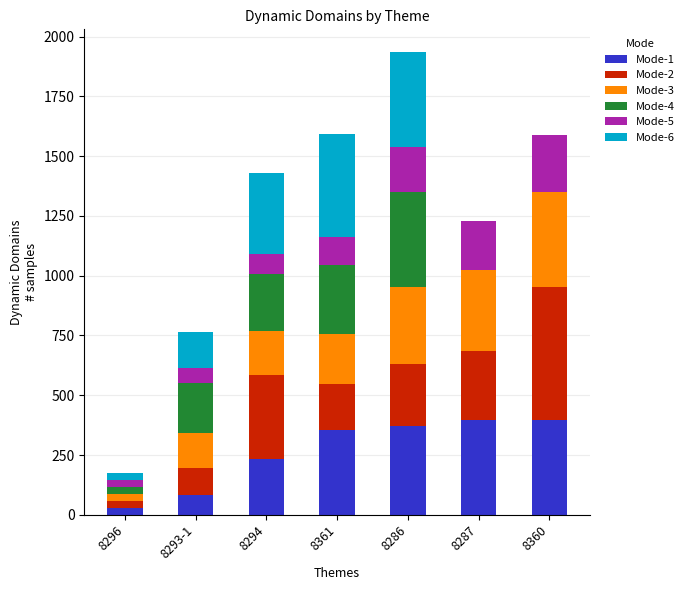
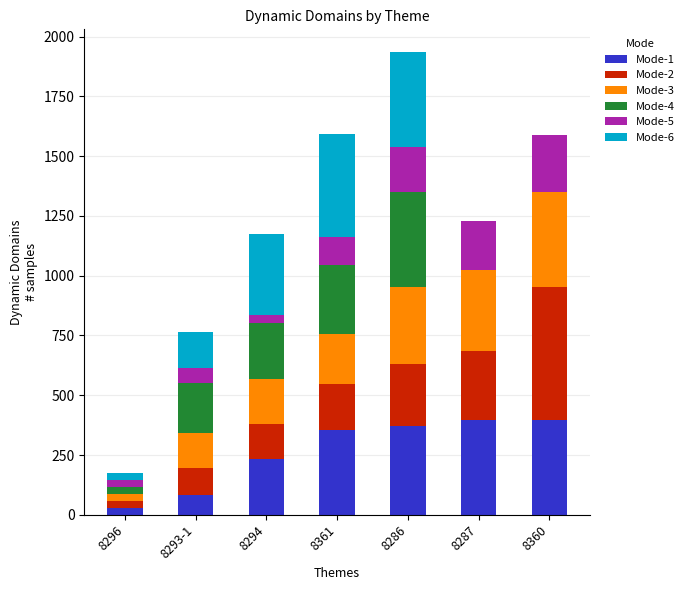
  {
    "Mode-1": {
      "8296": 30,
      "8293-1": 80,
      "8294": 240,
      "8361": 350,
      "8286": 370,
      "8287": 400,
      "8360": 400
    },
    "Mode-2": {
      "8296": 30,
      "8293-1": 110,
-     "8294": 350,
+     "8294": 150,
      "8361": 190,
      "8286": 260,
      "8287": 290,
      "8360": 560
    },
    "Mode-3": {
      "8296": 30,
      "8293-1": 150,
      "8294": 190,
      "8361": 210,
      "8286": 320,
      "8287": 340,
      "8360": 400
    },
    "Mode-4": {
      "8296": 30,
      "8293-1": 210,
      "8294": 240,
      "8361": 290,
      "8286": 400,
      "8287": 0,
      "8360": 0
    },
    "Mode-5": {
      "8296": 30,
      "8293-1": 60,
-     "8294": 80,
+     "8294": 30,
      "8361": 120,
      "8286": 190,
      "8287": 210,
      "8360": 240
    },
    "Mode-6": {
      "8296": 30,
      "8293-1": 150,
      "8294": 340,
      "8361": 430,
      "8286": 400,
      "8287": 0,
      "8360": 0
    }
  }
